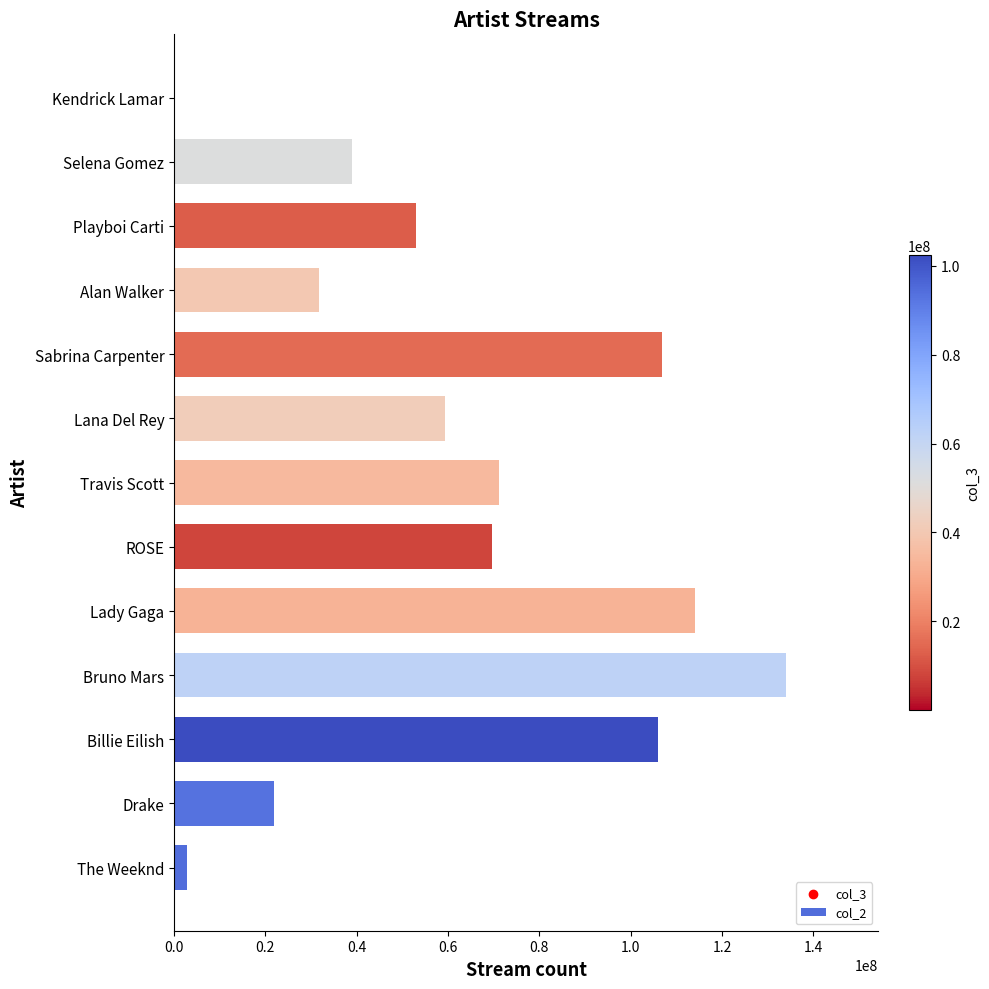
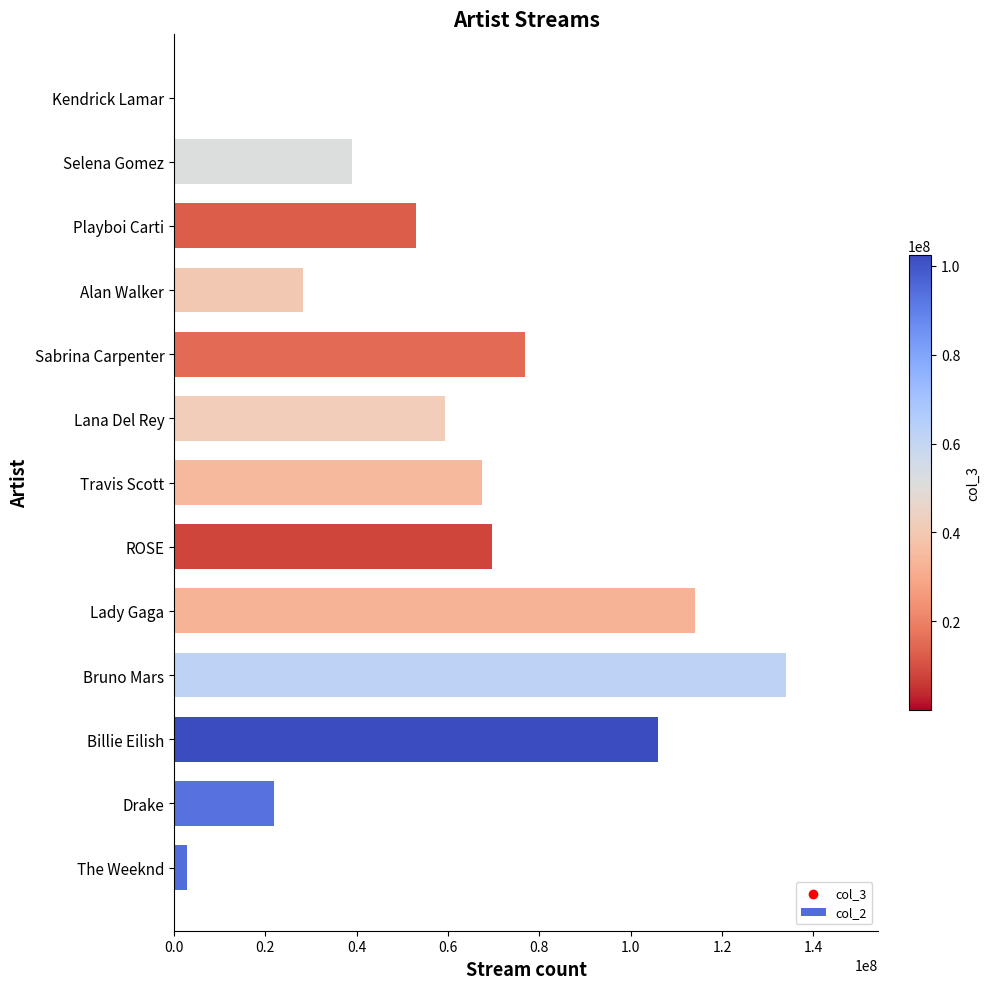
  {
    "Selena Gomez": 39000000,
    "Playboi Carti": 53000000,
-   "Alan Walker": 32000000,
-   "Sabrina Carpenter": 107000000,
+   "Alan Walker": 28000000,
+   "Sabrina Carpenter": 77000000,
    "Lana Del Rey": 59000000,
-   "Travis Scott": 71000000,
+   "Travis Scott": 67000000,
    "ROSE": 70000000,
    "Lady Gaga": 114000000,
    "Bruno Mars": 134000000,
    "Billie Eilish": 106000000,
    "Drake": 22000000,
    "The Weeknd": 3000000
  }
